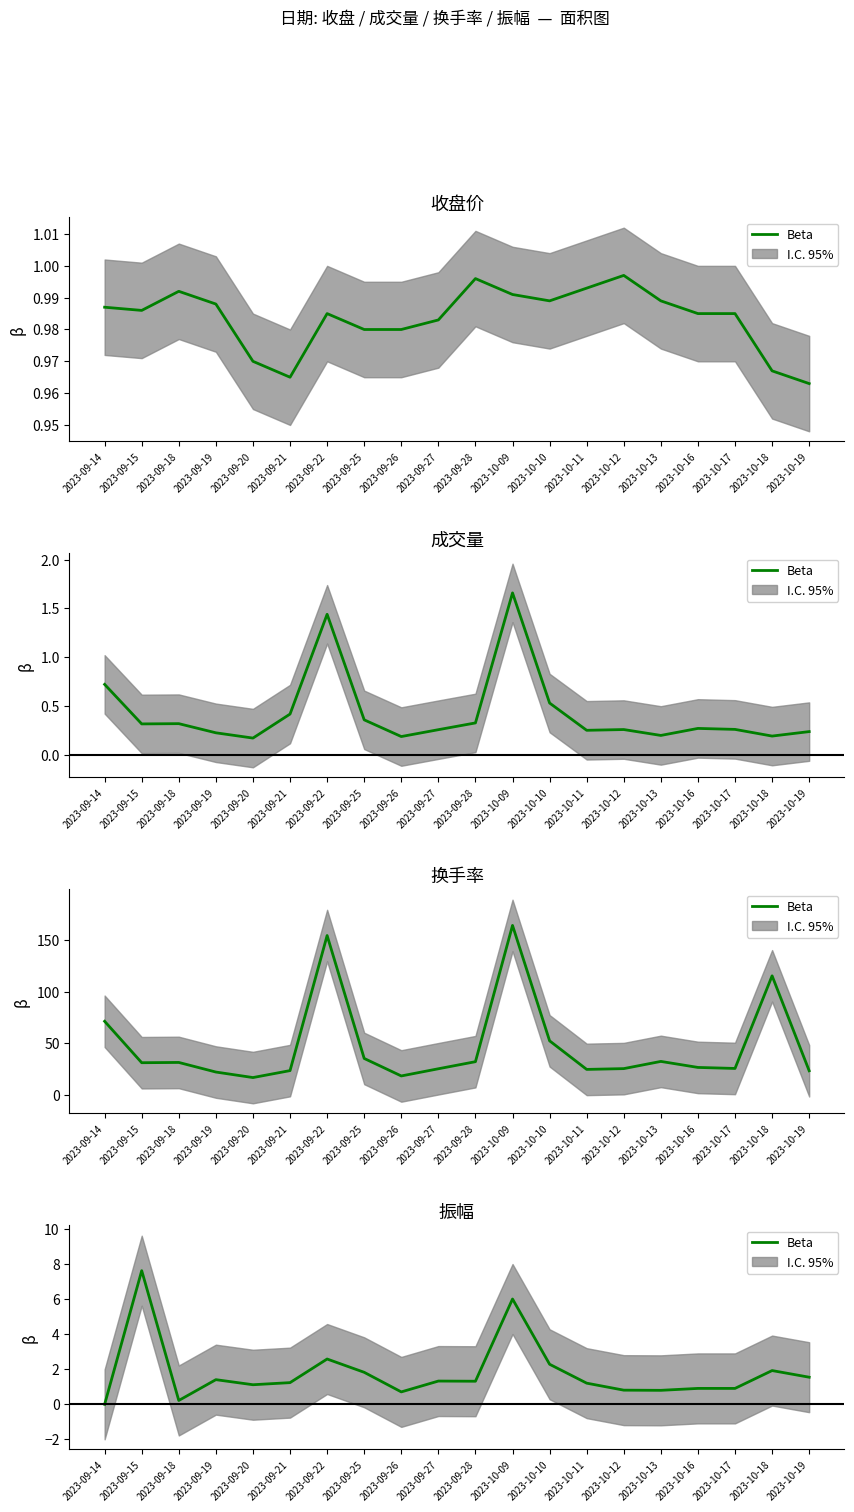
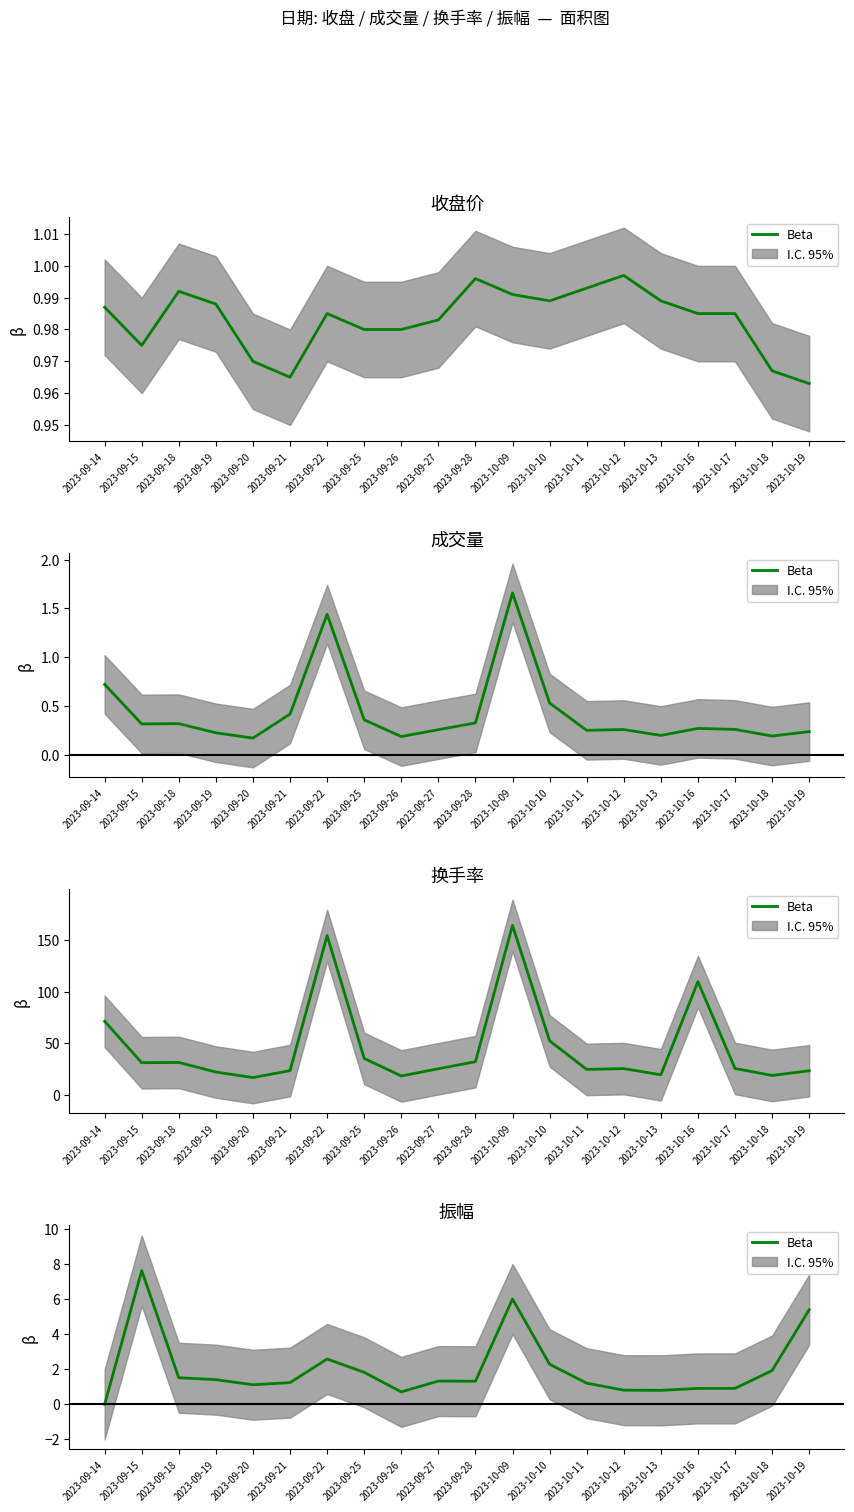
  {
    "收盘价": {
      "Beta": {
        "2023-09-14": 0.987,
-       "2023-09-15": 0.986,
+       "2023-09-15": 0.975,
        "2023-09-18": 0.992,
        "2023-09-19": 0.988,
        "2023-09-20": 0.970,
        "2023-09-21": 0.965,
        "2023-09-22": 0.985,
        "2023-09-25": 0.980,
        "2023-09-26": 0.980,
        "2023-09-27": 0.983,
        "2023-09-28": 0.996,
        "2023-10-09": 0.991,
        "2023-10-10": 0.989,
        "2023-10-11": 0.993,
        "2023-10-12": 0.997,
        "2023-10-13": 0.989,
        "2023-10-16": 0.985,
        "2023-10-17": 0.985,
        "2023-10-18": 0.967,
        "2023-10-19": 0.963
      }
    },
    "成交量": {
      "Beta": {
        "2023-09-14": 0.7,
        "2023-09-15": 0.3,
        "2023-09-18": 0.3,
        "2023-09-19": 0.2,
        "2023-09-20": 0.2,
        "2023-09-21": 0.4,
        "2023-09-22": 1.4,
        "2023-09-25": 0.4,
        "2023-09-26": 0.2,
        "2023-09-27": 0.3,
        "2023-09-28": 0.3,
        "2023-10-09": 1.7,
        "2023-10-10": 0.5,
        "2023-10-11": 0.2,
        "2023-10-12": 0.3,
        "2023-10-13": 0.2,
        "2023-10-16": 0.3,
        "2023-10-17": 0.3,
        "2023-10-18": 0.2,
        "2023-10-19": 0.2
      }
    },
    "换手率": {
      "Beta": {
        "2023-09-14": 71,
        "2023-09-15": 31,
        "2023-09-18": 31,
        "2023-09-19": 22,
        "2023-09-20": 17,
        "2023-09-21": 24,
        "2023-09-22": 155,
        "2023-09-25": 35,
        "2023-09-26": 18,
        "2023-09-27": 25,
        "2023-09-28": 32,
        "2023-10-09": 164,
        "2023-10-10": 52,
        "2023-10-11": 25,
        "2023-10-12": 25,
-       "2023-10-13": 32,
-       "2023-10-16": 27,
+       "2023-10-13": 19,
+       "2023-10-16": 110,
        "2023-10-17": 26,
-       "2023-10-18": 116,
+       "2023-10-18": 19,
        "2023-10-19": 23
      }
    },
    "振幅": {
      "Beta": {
        "2023-09-14": 0.0,
        "2023-09-15": 7.6,
-       "2023-09-18": 0.2,
+       "2023-09-18": 1.5,
        "2023-09-19": 1.4,
        "2023-09-20": 1.1,
        "2023-09-21": 1.2,
        "2023-09-22": 2.6,
        "2023-09-25": 1.8,
        "2023-09-26": 0.7,
        "2023-09-27": 1.3,
        "2023-09-28": 1.3,
        "2023-10-09": 6.0,
        "2023-10-10": 2.3,
        "2023-10-11": 1.2,
        "2023-10-12": 0.8,
        "2023-10-13": 0.8,
        "2023-10-16": 0.9,
        "2023-10-17": 0.9,
        "2023-10-18": 1.9,
-       "2023-10-19": 1.6
+       "2023-10-19": 5.4
      }
    }
  }
